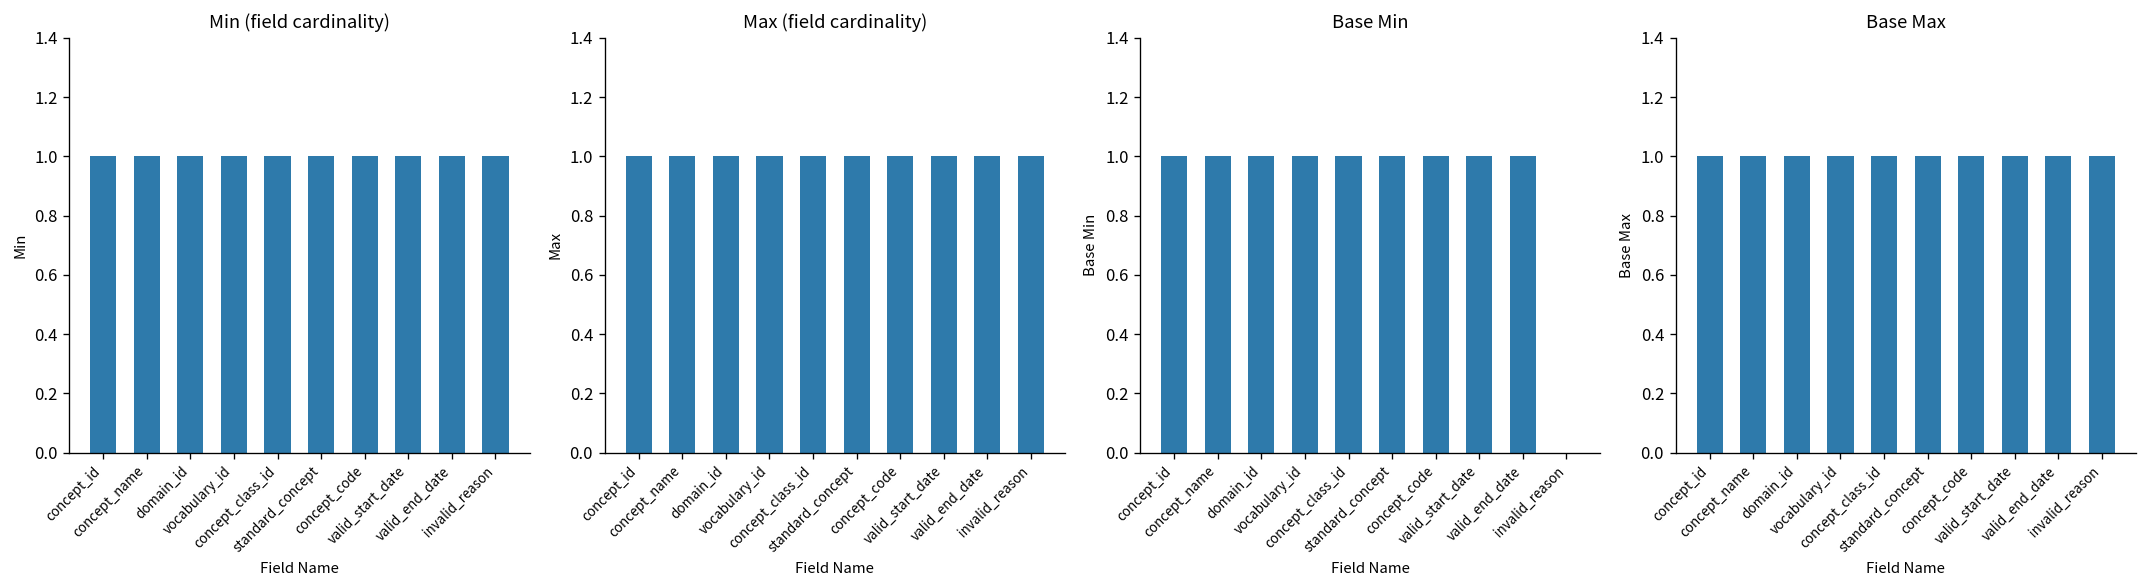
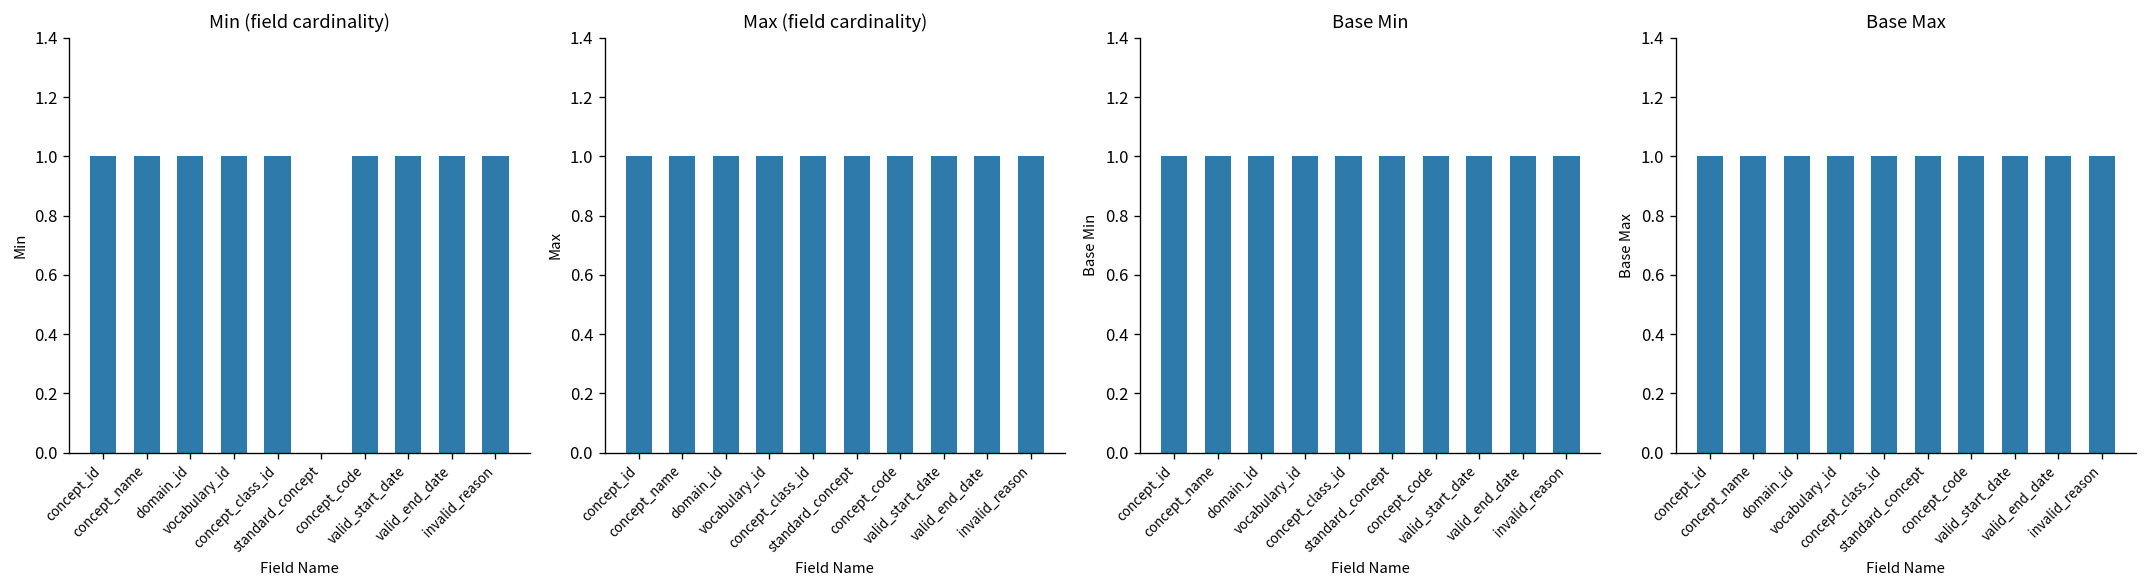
  {
    "Min (field cardinality)": {
      "concept_id": 1,
      "concept_name": 1,
      "domain_id": 1,
      "vocabulary_id": 1,
      "concept_class_id": 1,
-     "standard_concept": 1,
+     "standard_concept": 0,
      "concept_code": 1,
      "valid_start_date": 1,
      "valid_end_date": 1,
      "invalid_reason": 1
    },
    "Max (field cardinality)": {
      "concept_id": 1.00,
      "concept_name": 1.00,
      "domain_id": 1.00,
      "vocabulary_id": 1.00,
      "concept_class_id": 1.00,
      "standard_concept": 1.00,
      "concept_code": 1.00,
      "valid_start_date": 1.00,
      "valid_end_date": 1.00,
      "invalid_reason": 1.00
    },
    "Base Min": {
      "concept_id": 1,
      "concept_name": 1,
      "domain_id": 1,
      "vocabulary_id": 1,
      "concept_class_id": 1,
      "standard_concept": 1,
      "concept_code": 1,
      "valid_start_date": 1,
      "valid_end_date": 1,
-     "invalid_reason": 0
+     "invalid_reason": 1
    },
    "Base Max": {
      "concept_id": 1.00,
      "concept_name": 1.00,
      "domain_id": 1.00,
      "vocabulary_id": 1.00,
      "concept_class_id": 1.00,
      "standard_concept": 1.00,
      "concept_code": 1.00,
      "valid_start_date": 1.00,
      "valid_end_date": 1.00,
      "invalid_reason": 1.00
    }
  }
